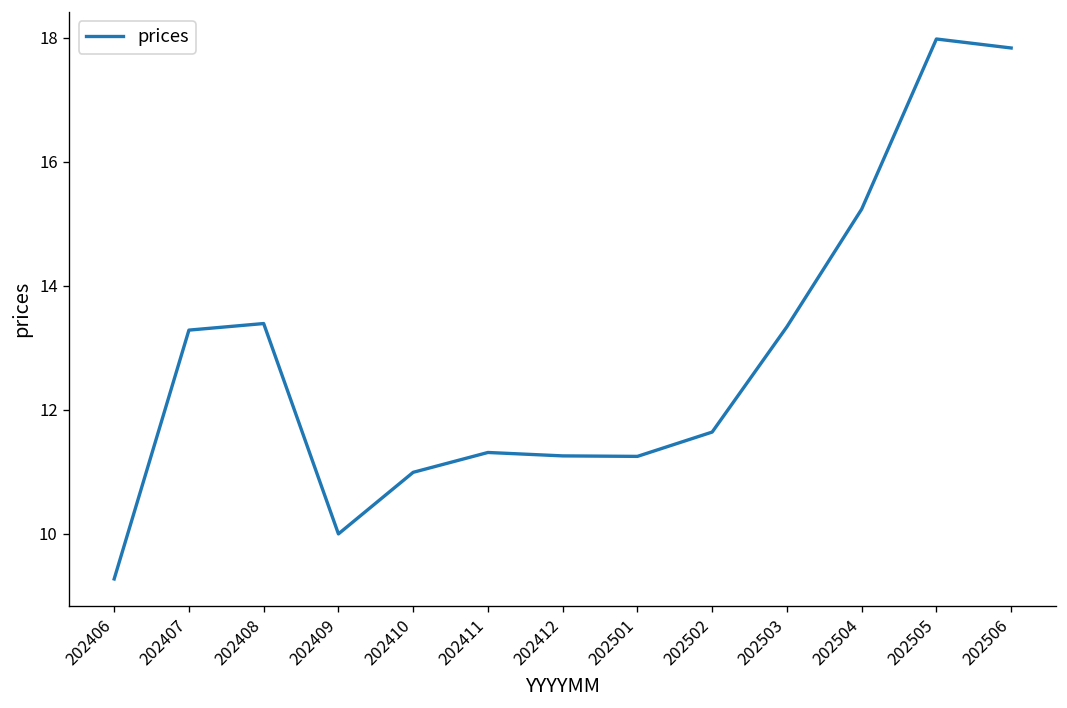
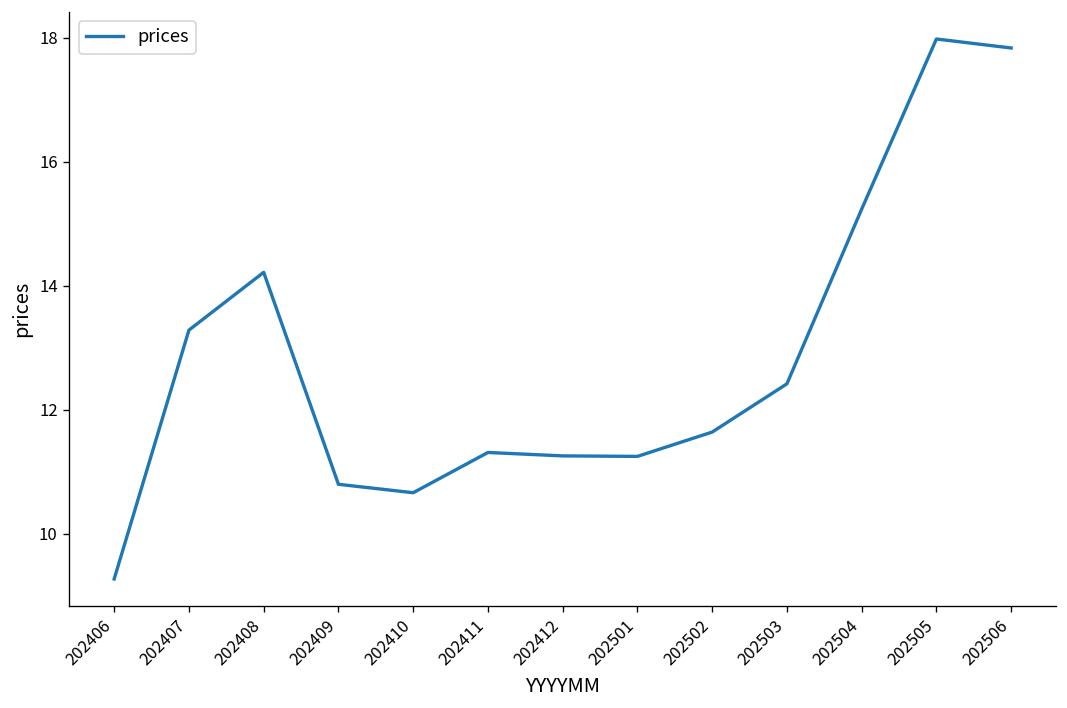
  {
    "202406": 9.3,
    "202407": 13.3,
-   "202408": 13.4,
-   "202409": 10.0,
-   "202410": 11.0,
+   "202408": 14.2,
+   "202409": 10.8,
+   "202410": 10.7,
    "202411": 11.3,
    "202412": 11.3,
    "202501": 11.3,
    "202502": 11.6,
-   "202503": 13.3,
+   "202503": 12.4,
    "202504": 15.2,
    "202505": 18.0,
    "202506": 17.8
  }
